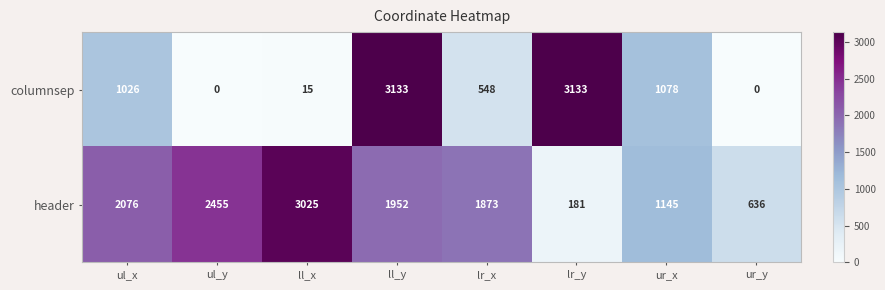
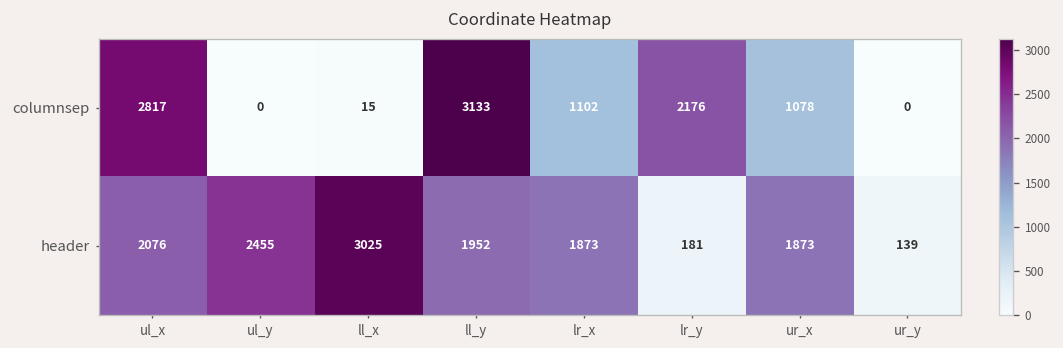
  {
    "columnsep": {
-     "ul_x": 1026,
+     "ul_x": 2817,
      "ul_y": 0,
      "ll_x": 15,
      "ll_y": 3133,
-     "lr_x": 548,
-     "lr_y": 3133,
+     "lr_x": 1102,
+     "lr_y": 2176,
      "ur_x": 1078,
      "ur_y": 0
    },
    "header": {
      "ul_x": 2076,
      "ul_y": 2455,
      "ll_x": 3025,
      "ll_y": 1952,
      "lr_x": 1873,
      "lr_y": 181,
-     "ur_x": 1145,
-     "ur_y": 636
+     "ur_x": 1873,
+     "ur_y": 139
    }
  }
